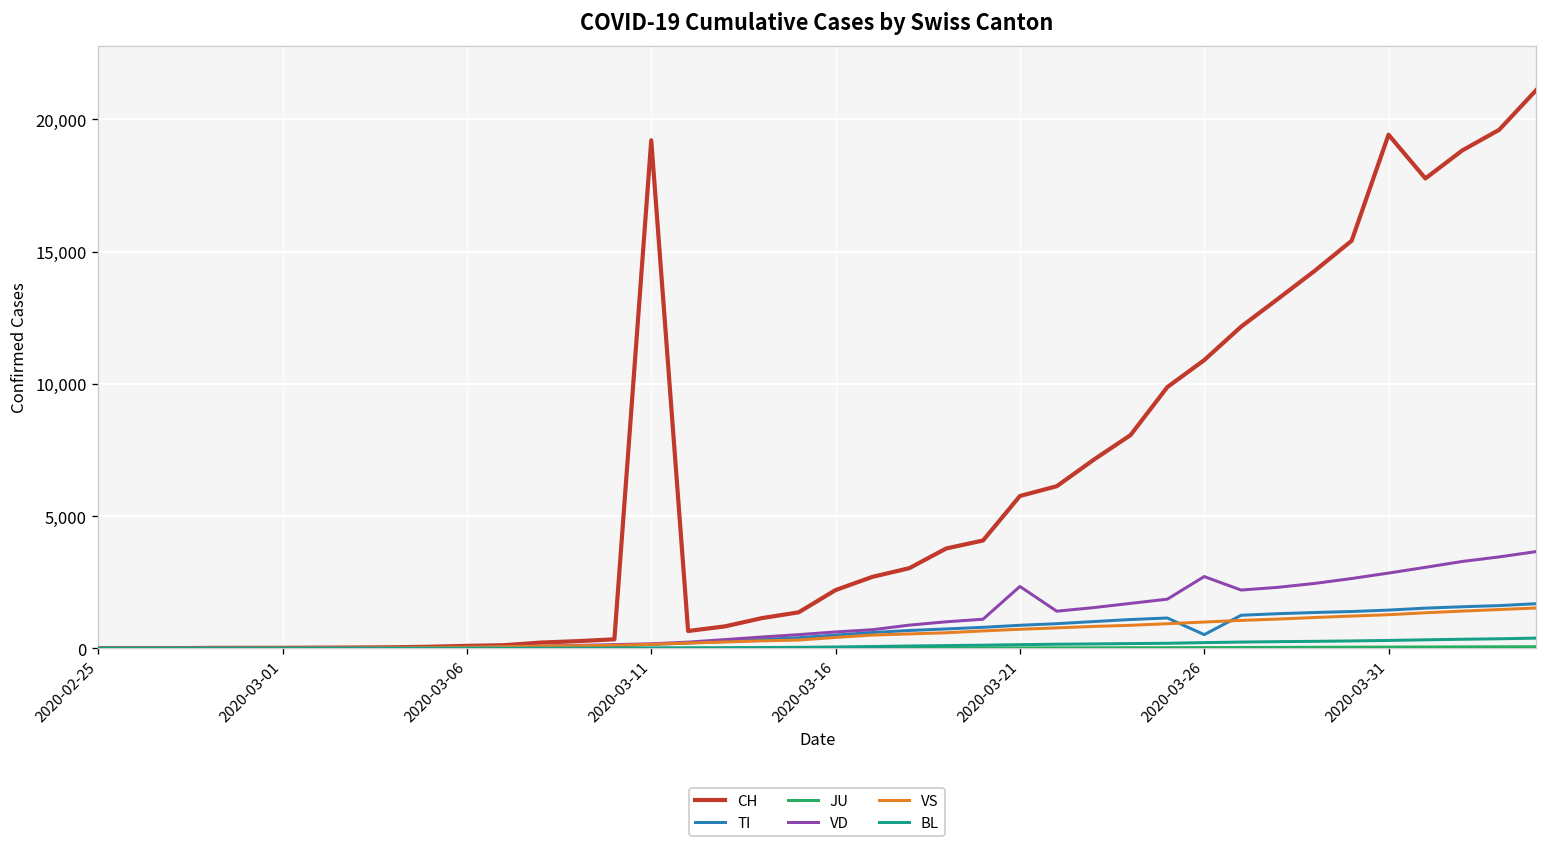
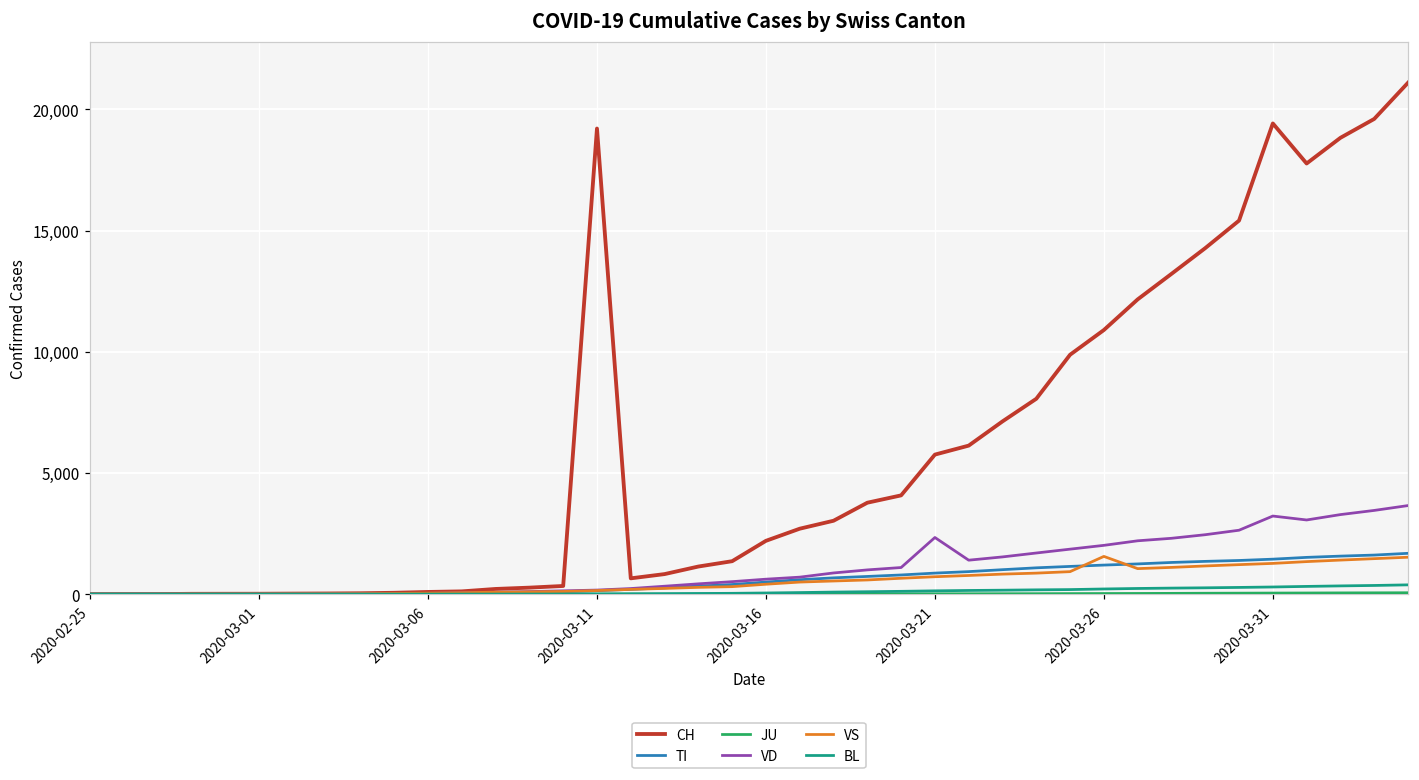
  {
    "CH": {
      "2020-03-11": "19,200",
      "2020-03-16": "2,200",
      "2020-03-21": "5,800",
      "2020-03-26": "10,900",
      "2020-03-31": "19,400"
    },
    "TI": {
      "2020-03-21": "900",
-     "2020-03-26": "500",
+     "2020-03-26": "1,200",
      "2020-03-31": "1,400"
    },
    "VD": {
      "2020-03-16": "600",
      "2020-03-21": "2,300",
-     "2020-03-26": "2,700",
-     "2020-03-31": "2,800"
+     "2020-03-26": "2,000",
+     "2020-03-31": "3,200"
    },
    "VS": {
      "2020-03-21": "700",
-     "2020-03-26": "1,000",
+     "2020-03-26": "1,600",
      "2020-03-31": "1,300"
    }
  }
